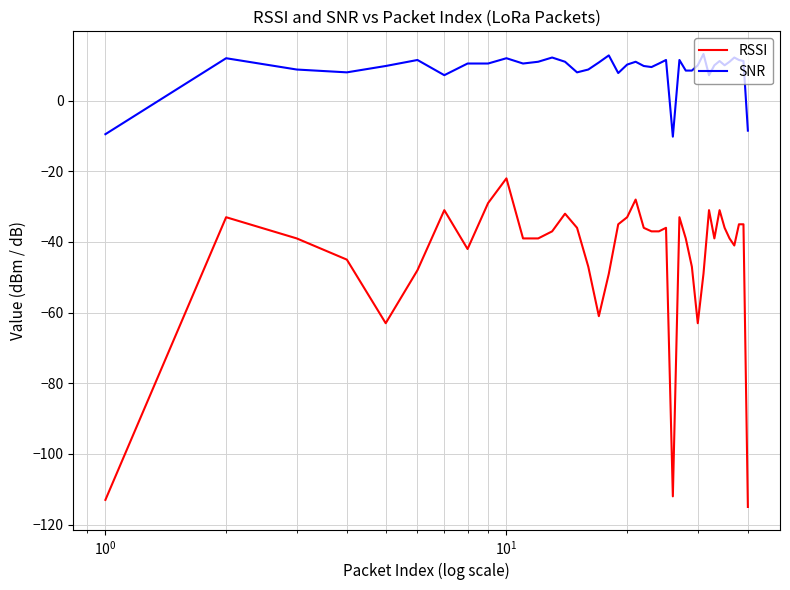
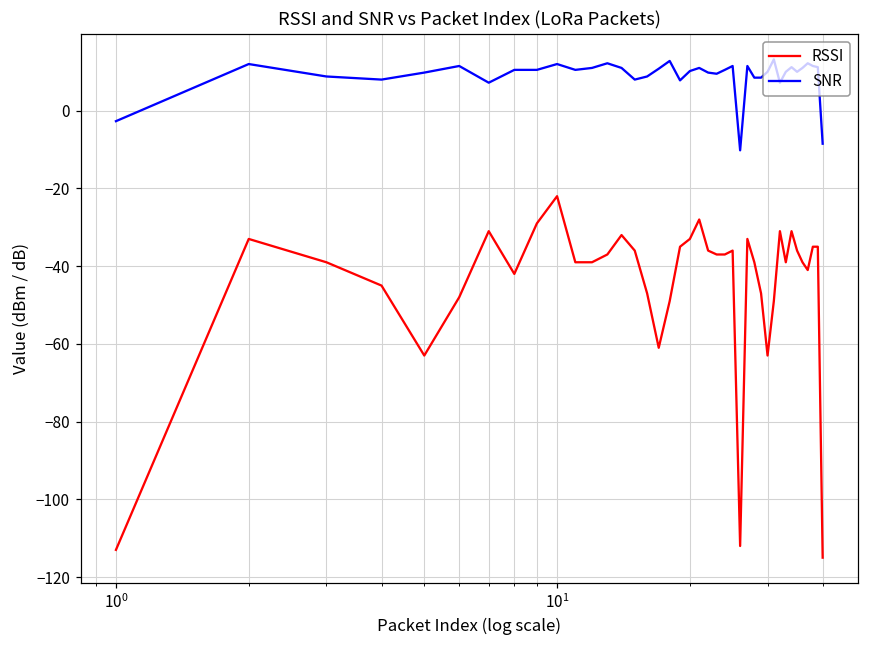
  {
    "RSSI": {
      "10^0": -113,
      "10^1": -22
    },
    "SNR": {
-     "10^0": -10,
+     "10^0": -3,
      "10^1": 12
    }
  }
